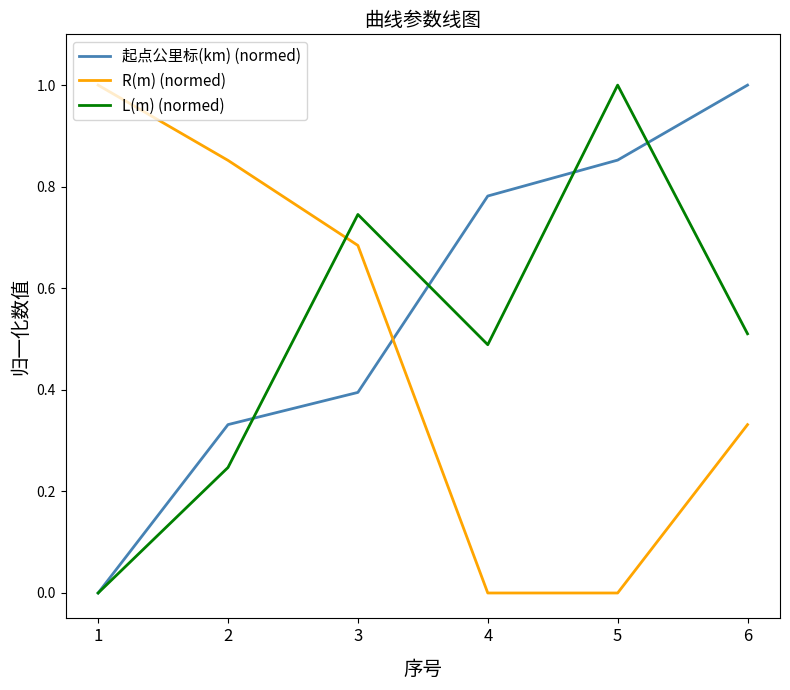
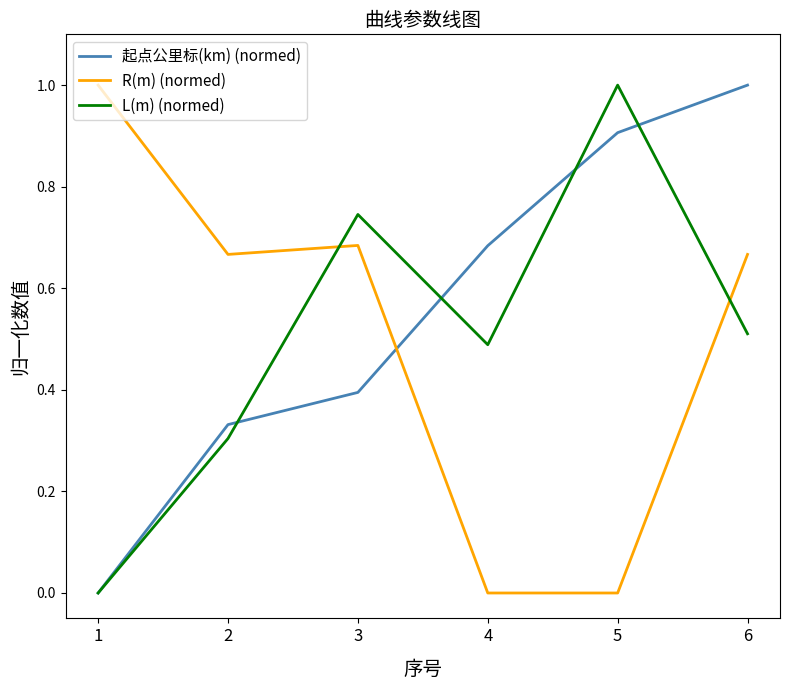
  {
    "起点公里标(km) (normed)": {
      "2": 0.33,
      "3": 0.39,
-     "4": 0.78,
-     "5": 0.85,
+     "4": 0.68,
+     "5": 0.91,
      "6": 1.00
    },
    "R(m) (normed)": {
-     "2": 0.85,
+     "2": 0.67,
      "3": 0.68,
      "4": 0.00,
      "5": 0.00,
-     "6": 0.33
+     "6": 0.67
    },
    "L(m) (normed)": {
-     "2": 0.25,
+     "2": 0.30,
      "3": 0.75,
      "4": 0.49,
      "5": 1.00,
      "6": 0.51
    }
  }
